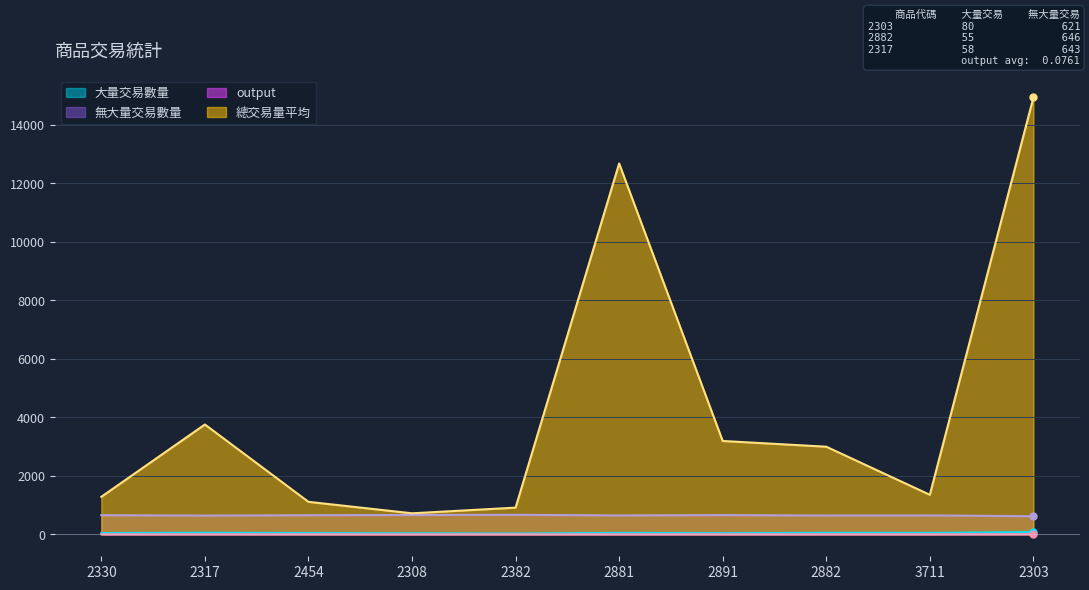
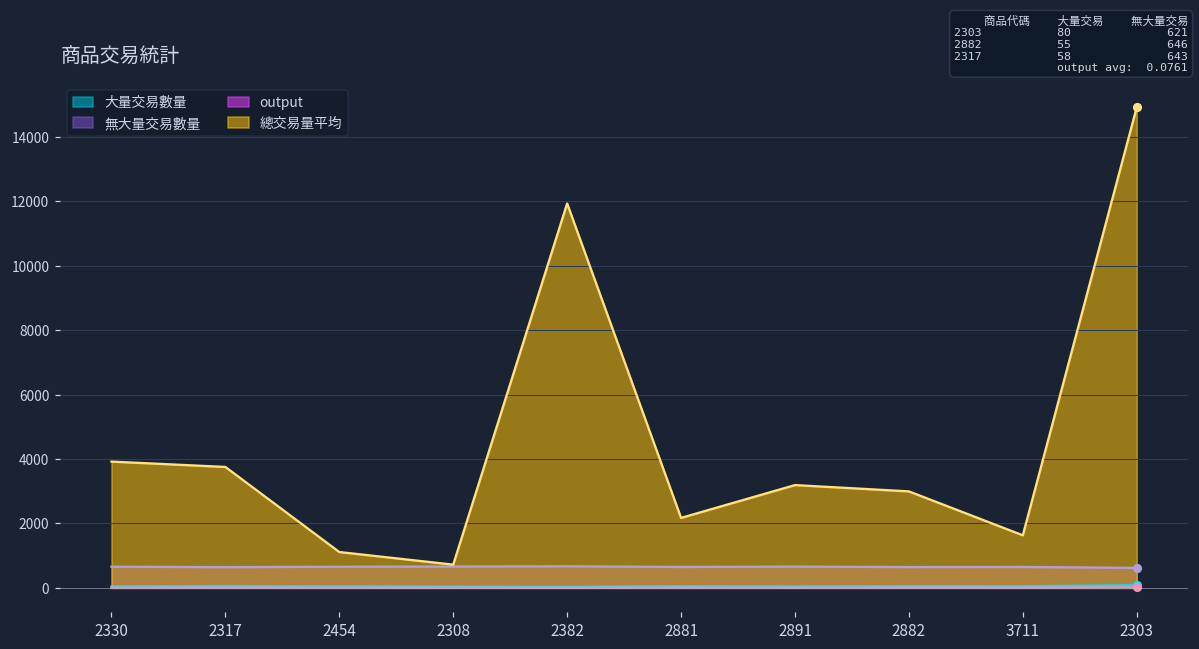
  {
    "無大量交易數量": {
      "2330": 700,
      "2317": 600,
      "2454": 700,
      "2382": 700,
      "2881": 600,
      "2891": 700,
      "2882": 600,
      "3711": 600
    },
    "總交易量平均": {
-     "2330": 1300,
+     "2330": 3900,
      "2317": 3800,
      "2454": 1100,
-     "2382": 900,
-     "2881": 12700,
+     "2382": 11900,
+     "2881": 2200,
      "2891": 3200,
      "2882": 3000,
-     "3711": 1400
+     "3711": 1600
    }
  }
